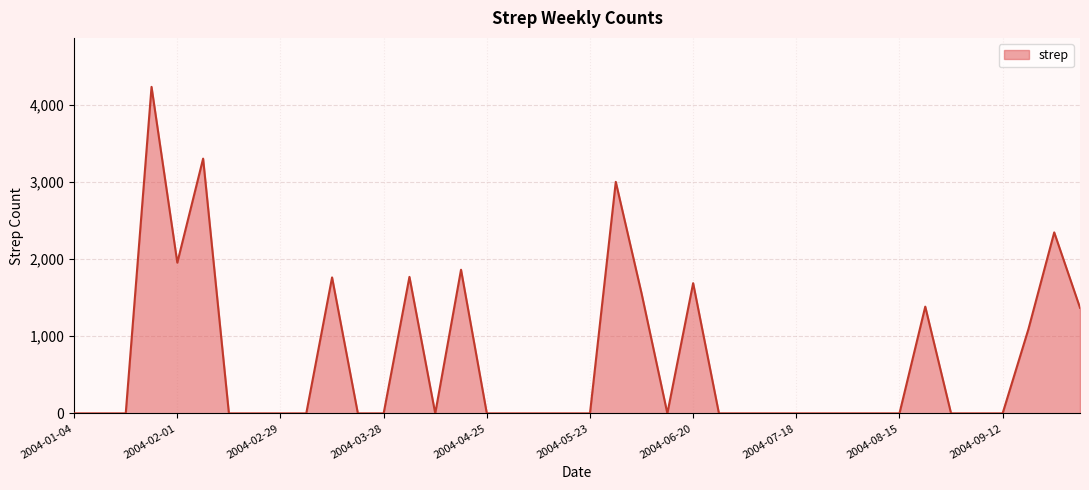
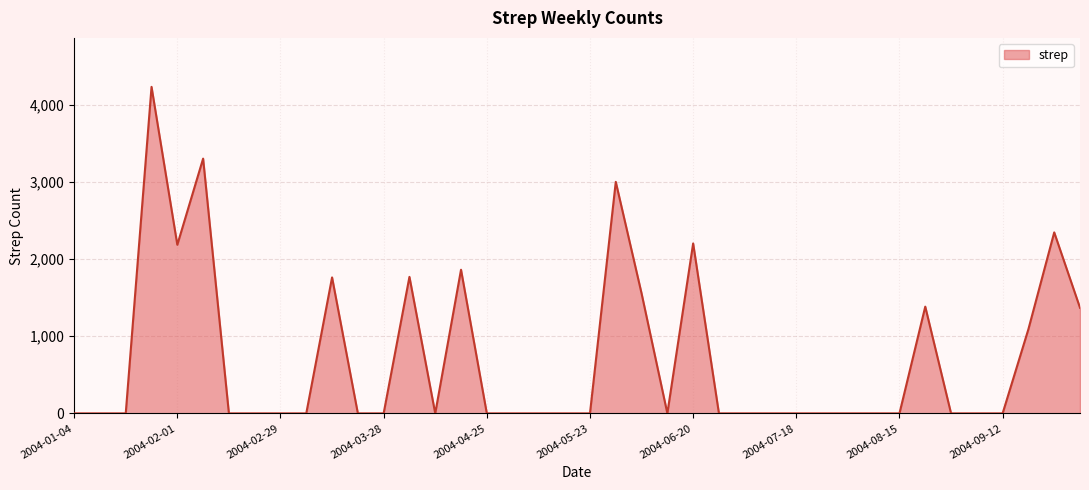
  {
    "2004-01-04": "0",
-   "2004-02-01": "2,000",
+   "2004-02-01": "2,200",
    "2004-02-29": "0",
    "2004-03-28": "0",
    "2004-04-25": "0",
    "2004-05-23": "0",
-   "2004-06-20": "1,700",
+   "2004-06-20": "2,200",
    "2004-07-18": "0",
    "2004-08-15": "0",
    "2004-09-12": "0"
  }
